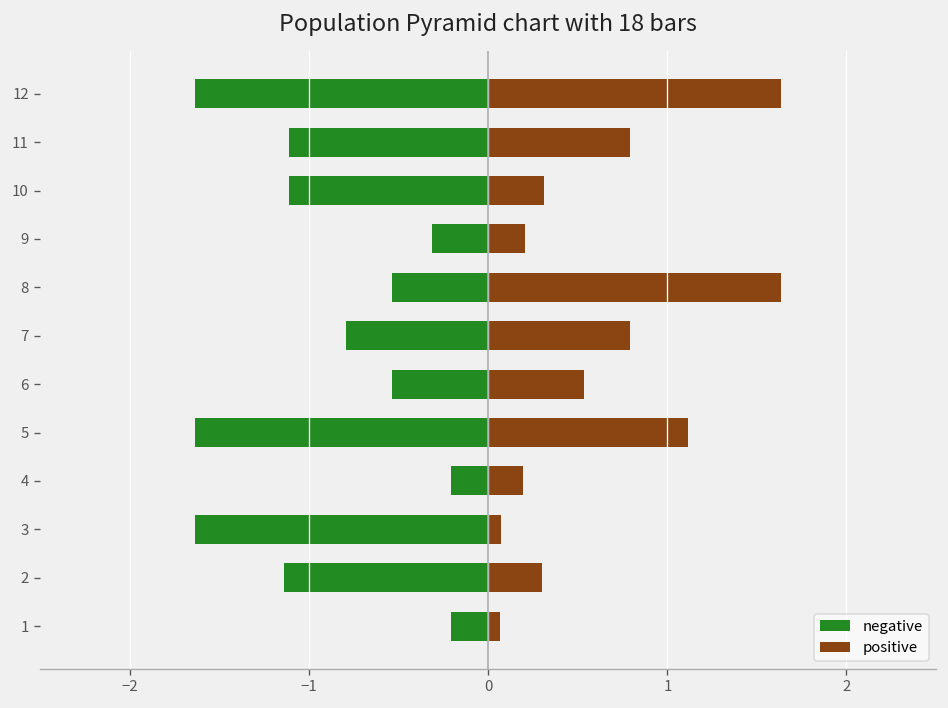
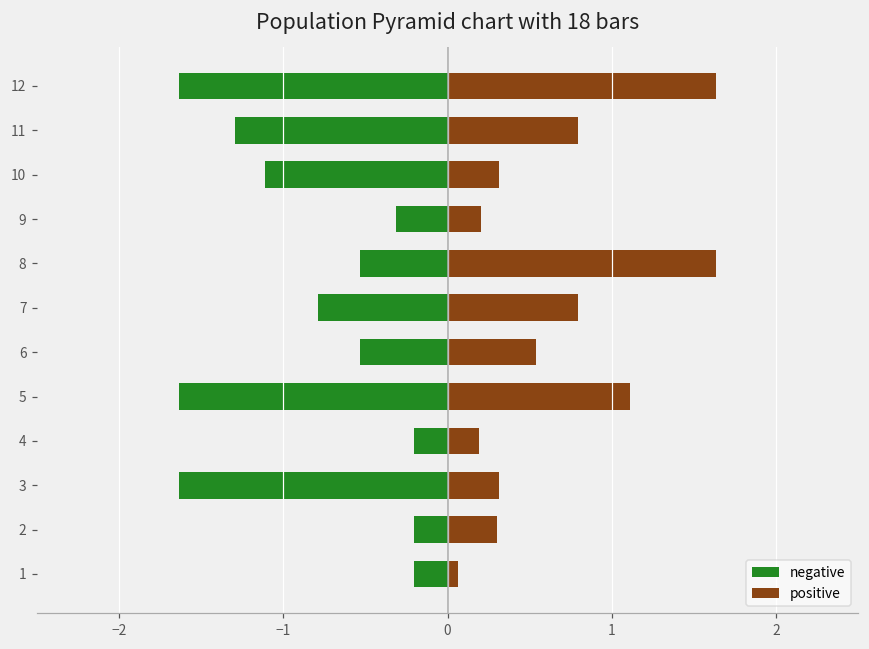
  {
    "negative": {
      "12": -1.64,
-     "11": -1.11,
+     "11": -1.29,
      "10": -1.11,
      "9": -0.31,
      "8": -0.54,
      "7": -0.79,
      "6": -0.54,
      "5": -1.64,
      "4": -0.21,
      "3": -1.64,
-     "2": -1.14,
+     "2": -0.21,
      "1": -0.21
    },
    "positive": {
      "12": 1.64,
      "11": 0.79,
      "10": 0.31,
      "9": 0.21,
      "8": 1.64,
      "7": 0.79,
      "6": 0.54,
      "5": 1.11,
      "4": 0.19,
-     "3": 0.07,
+     "3": 0.31,
      "2": 0.30,
      "1": 0.06
    }
  }
